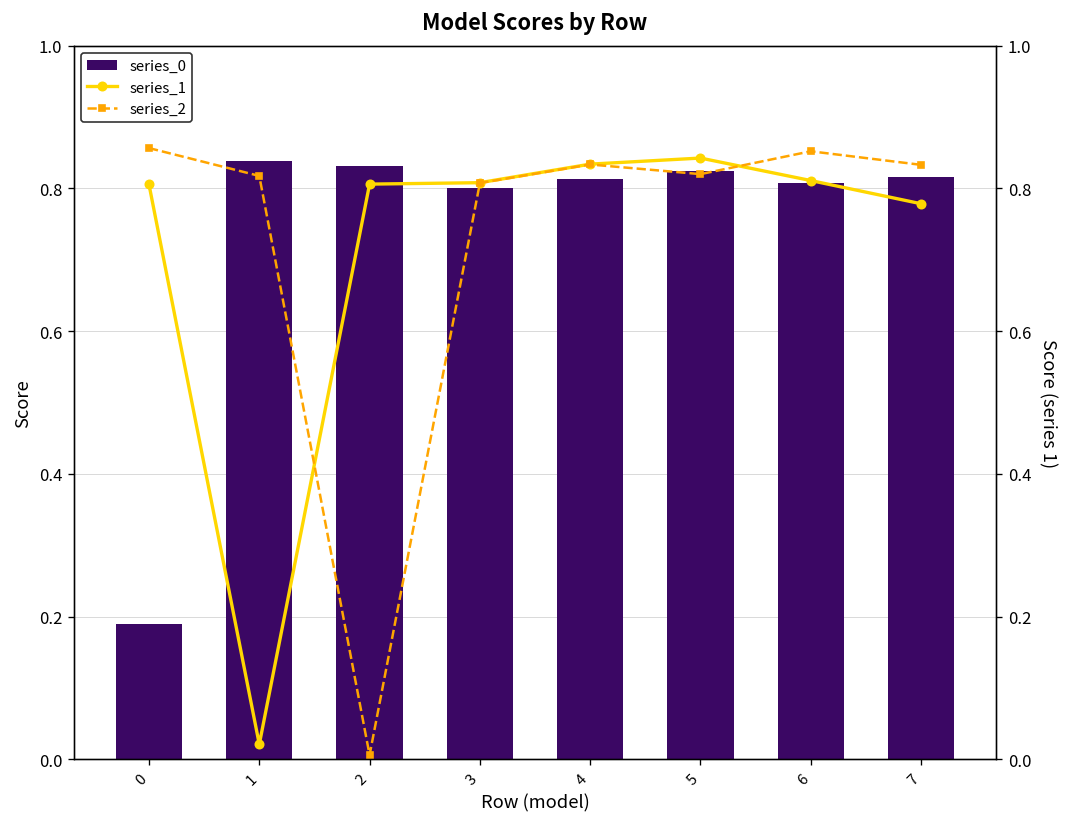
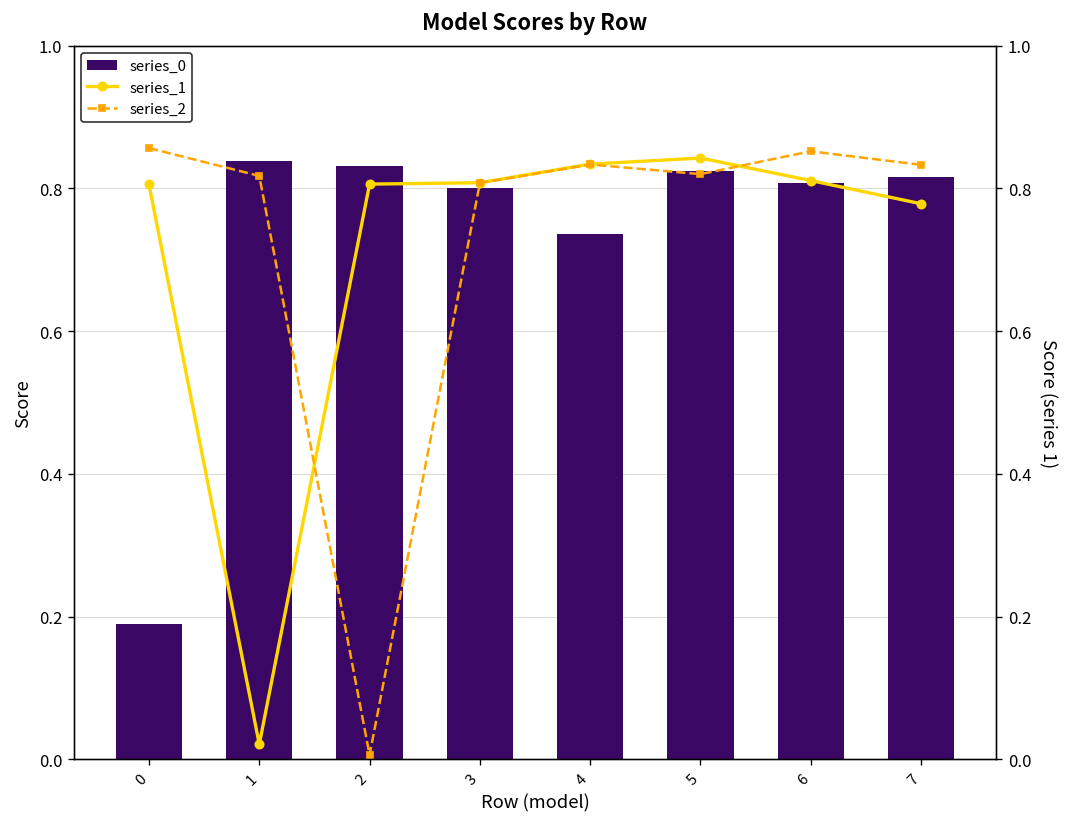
  {
    "series_0": {
      "0": 0.19,
      "1": 0.84,
      "2": 0.83,
      "3": 0.80,
-     "4": 0.81,
+     "4": 0.74,
      "5": 0.83,
      "6": 0.81,
      "7": 0.82
    }
  }
